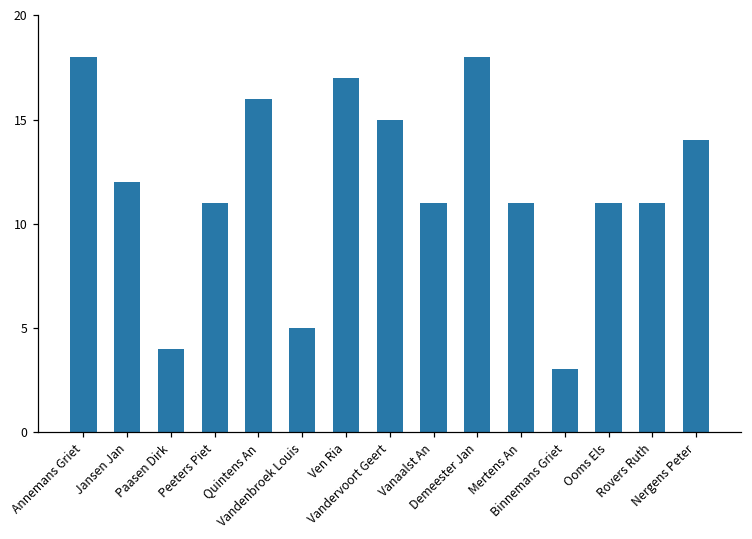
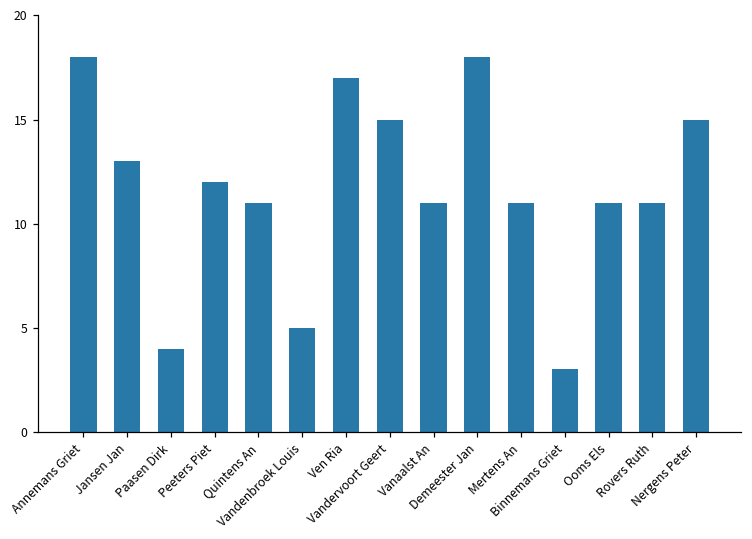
  {
    "Annemans Griet": 18,
-   "Jansen Jan": 12,
+   "Jansen Jan": 13,
    "Paasen Dirk": 4,
-   "Peeters Piet": 11,
-   "Quintens An": 16,
+   "Peeters Piet": 12,
+   "Quintens An": 11,
    "Vandenbroek Louis": 5,
    "Ven Ria": 17,
    "Vandervoort Geert": 15,
    "Vanaalst An": 11,
    "Demeester Jan": 18,
    "Mertens An": 11,
    "Binnemans Griet": 3,
    "Ooms Els": 11,
    "Rovers Ruth": 11,
-   "Nergens Peter": 14
+   "Nergens Peter": 15
  }
